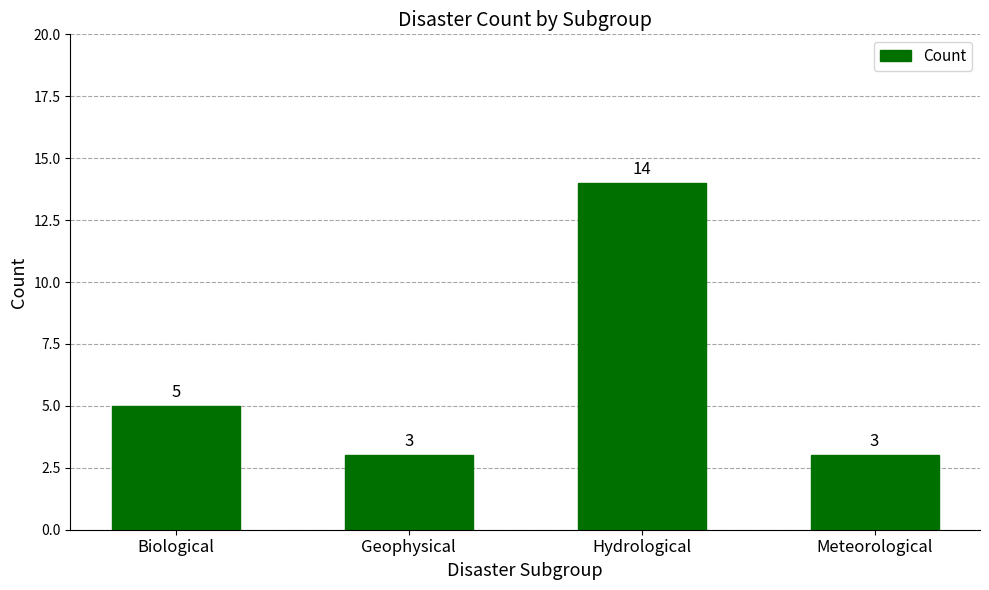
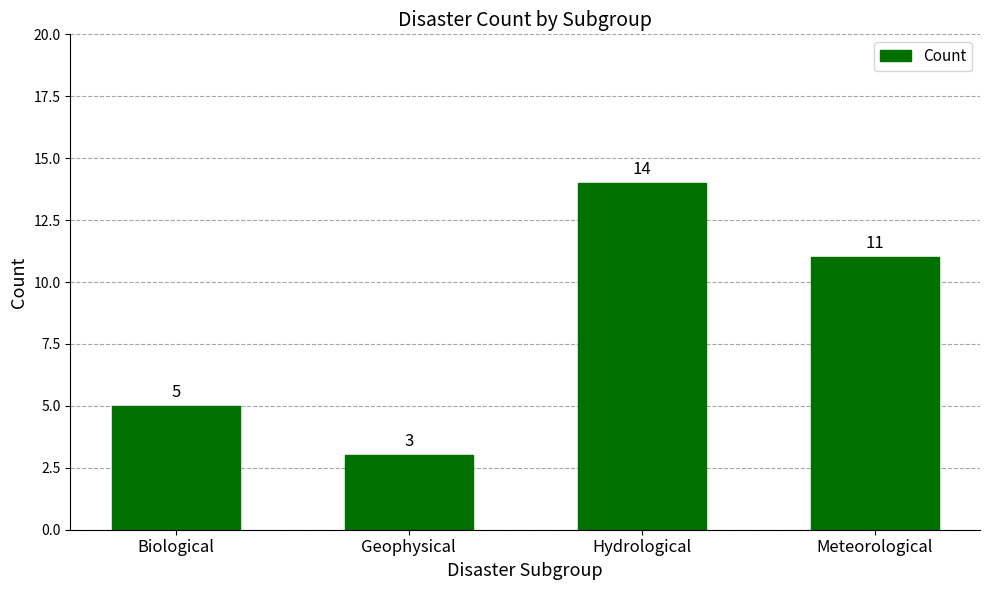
  {
    "Biological": 5,
    "Geophysical": 3,
    "Hydrological": 14,
-   "Meteorological": 3
+   "Meteorological": 11
  }
